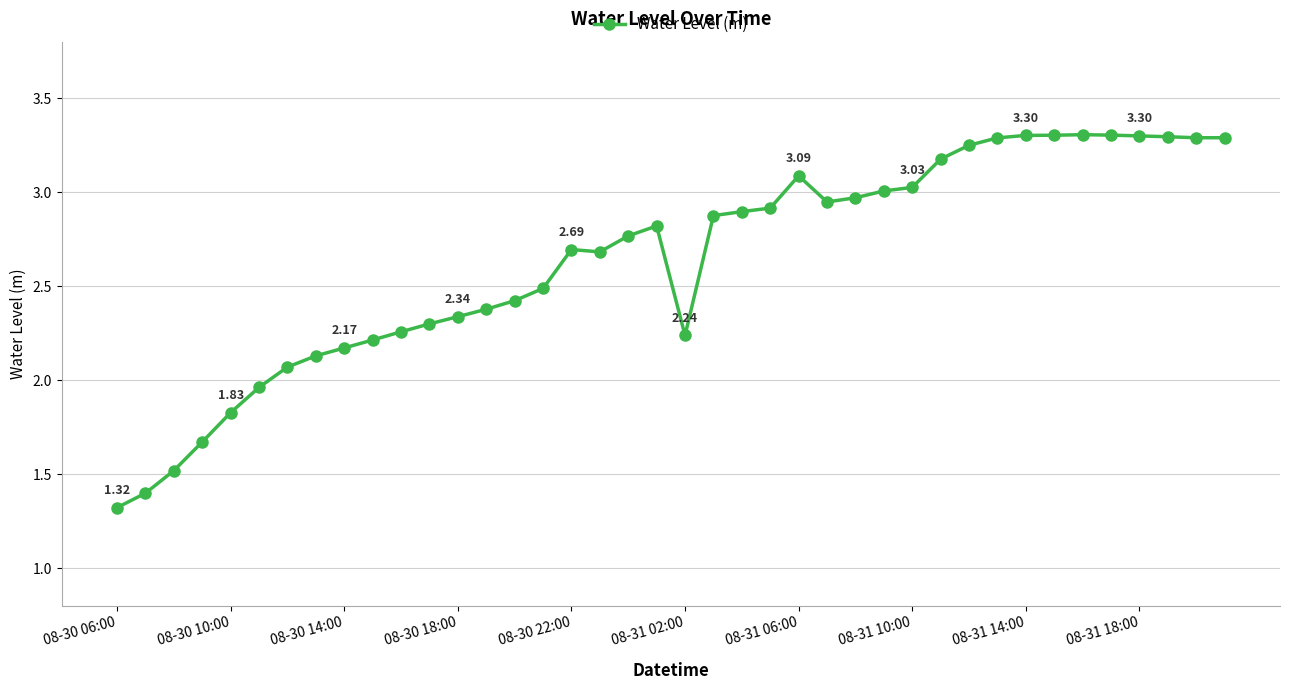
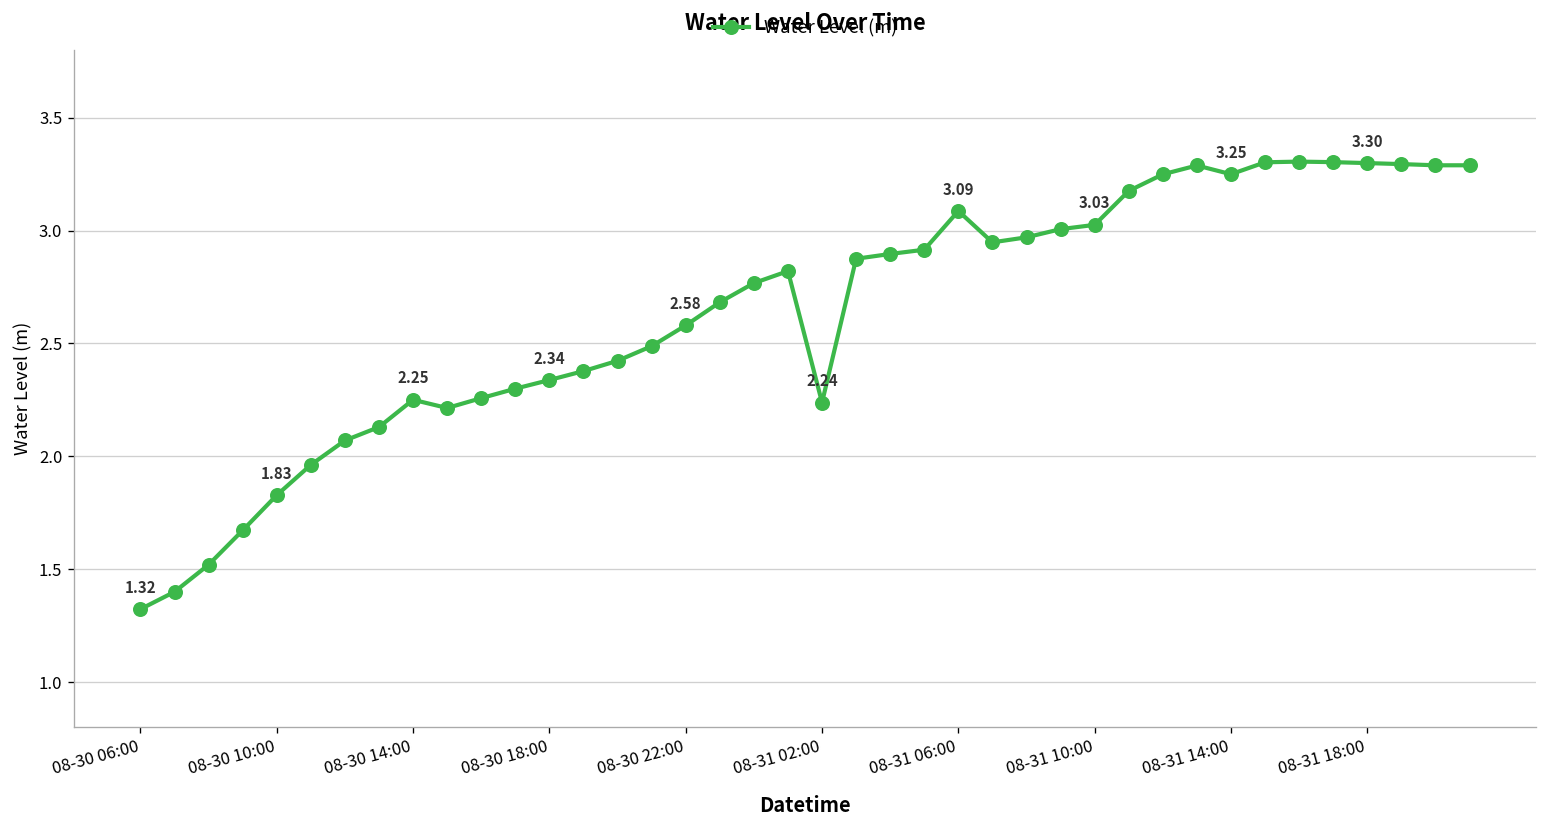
  {
    "08-30 06:00": 1.32,
    "08-30 10:00": 1.83,
-   "08-30 14:00": 2.17,
+   "08-30 14:00": 2.25,
    "08-30 18:00": 2.34,
-   "08-30 22:00": 2.69,
+   "08-30 22:00": 2.58,
    "08-31 02:00": 2.24,
    "08-31 06:00": 3.09,
    "08-31 10:00": 3.03,
-   "08-31 14:00": 3.30,
+   "08-31 14:00": 3.25,
    "08-31 18:00": 3.30
  }
